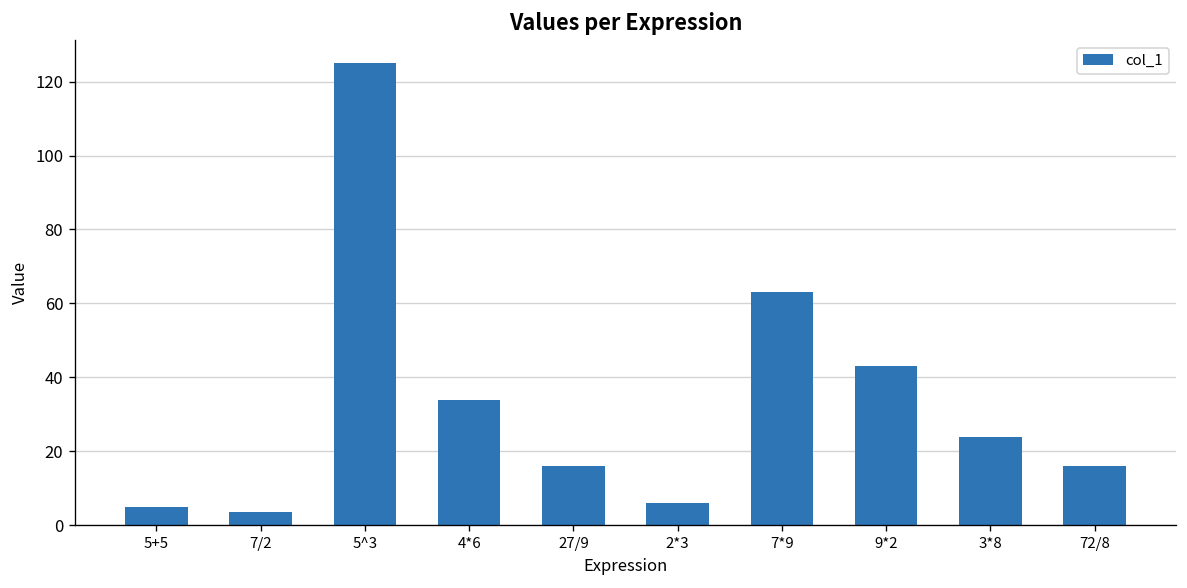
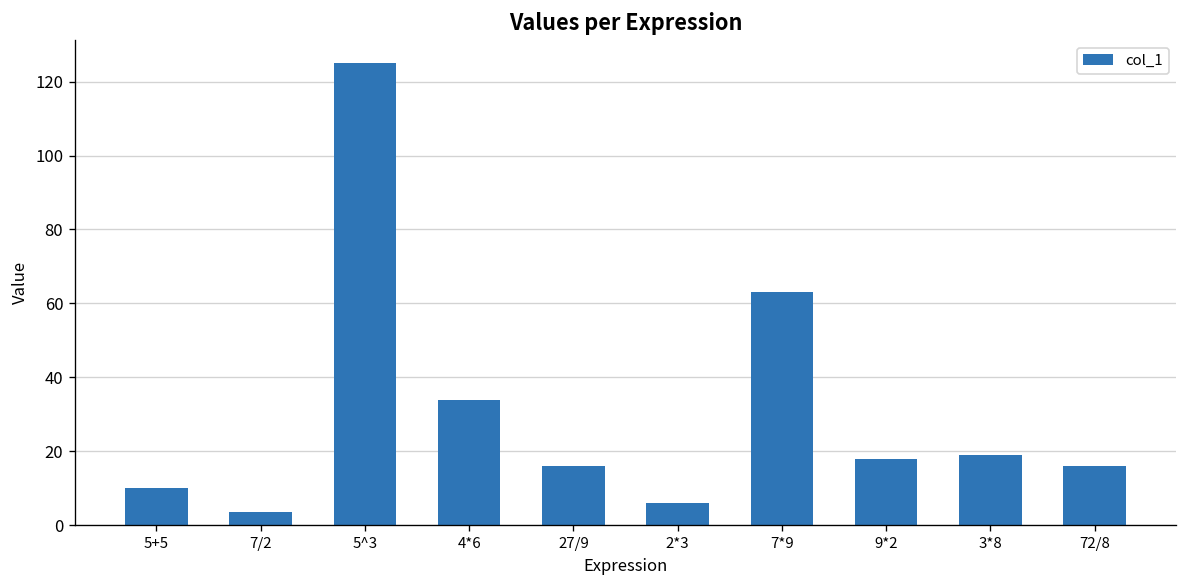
  {
-   "5+5": 5,
+   "5+5": 10,
    "7/2": 4,
    "5^3": 125,
    "4*6": 34,
    "27/9": 16,
    "2*3": 6,
    "7*9": 63,
-   "9*2": 43,
-   "3*8": 24,
+   "9*2": 18,
+   "3*8": 19,
    "72/8": 16
  }
